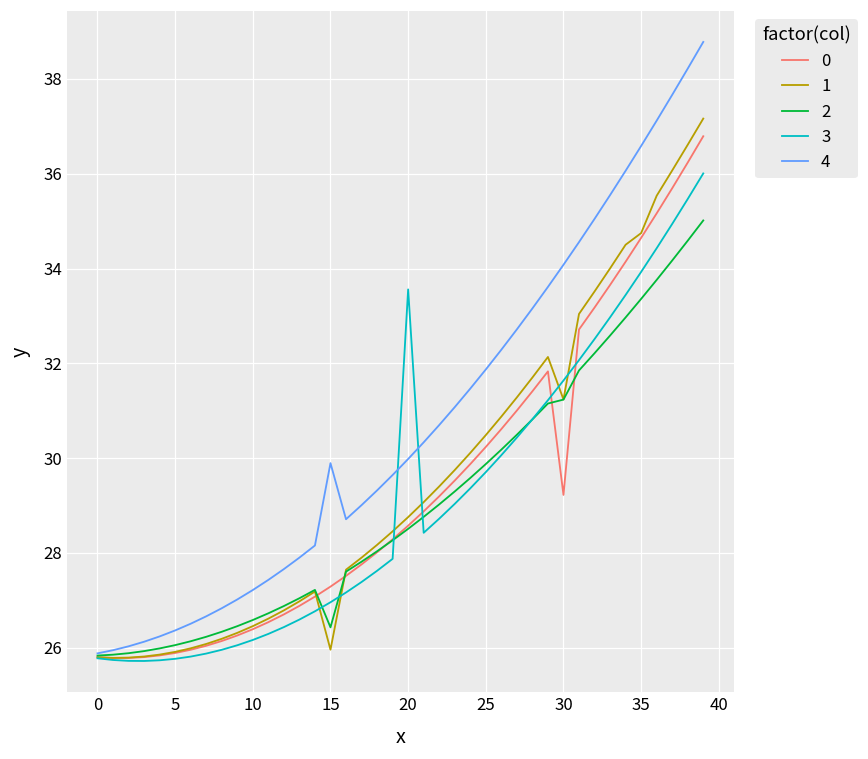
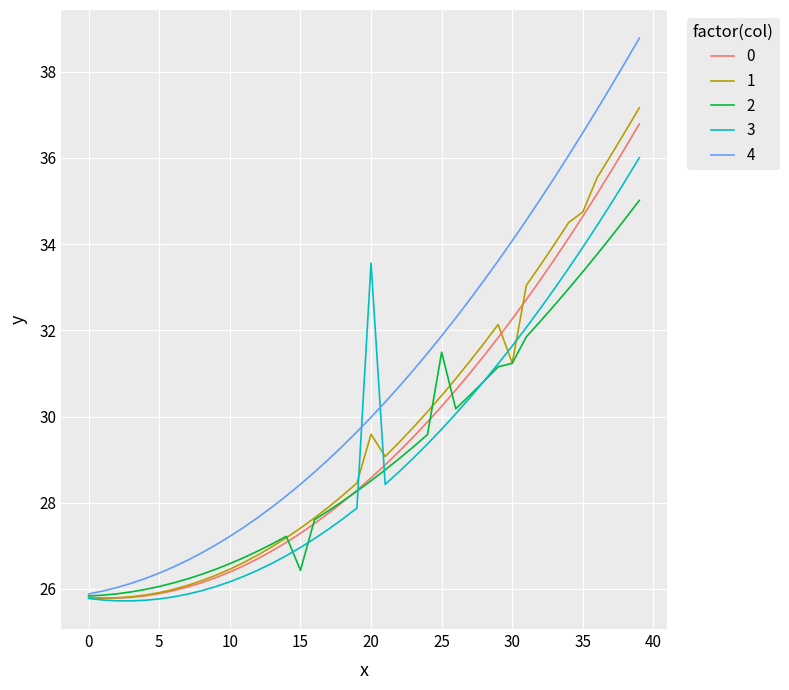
  {
    "0": {
      "10": 26.4,
      "15": 27.3,
      "20": 28.6,
      "25": 30.2,
-     "30": 29.2,
+     "30": 32.3,
      "35": 34.6
    },
    "1": {
      "10": 26.5,
-     "15": 26.0,
-     "20": 28.8,
+     "15": 27.4,
+     "20": 29.6,
      "25": 30.5,
      "35": 34.7
    },
    "2": {
      "5": 26.1,
      "10": 26.6,
      "15": 26.4,
      "20": 28.5,
-     "25": 29.9,
+     "25": 31.5,
      "35": 33.4
    },
    "3": {
      "5": 25.8,
      "10": 26.2,
      "15": 27.0,
      "20": 33.6,
      "25": 29.7,
      "30": 31.6,
      "35": 33.9
    },
    "4": {
      "5": 26.4,
      "10": 27.2,
-     "15": 29.9,
+     "15": 28.4,
      "20": 30.0,
      "25": 31.9,
      "30": 34.1,
      "35": 36.6
    }
  }
